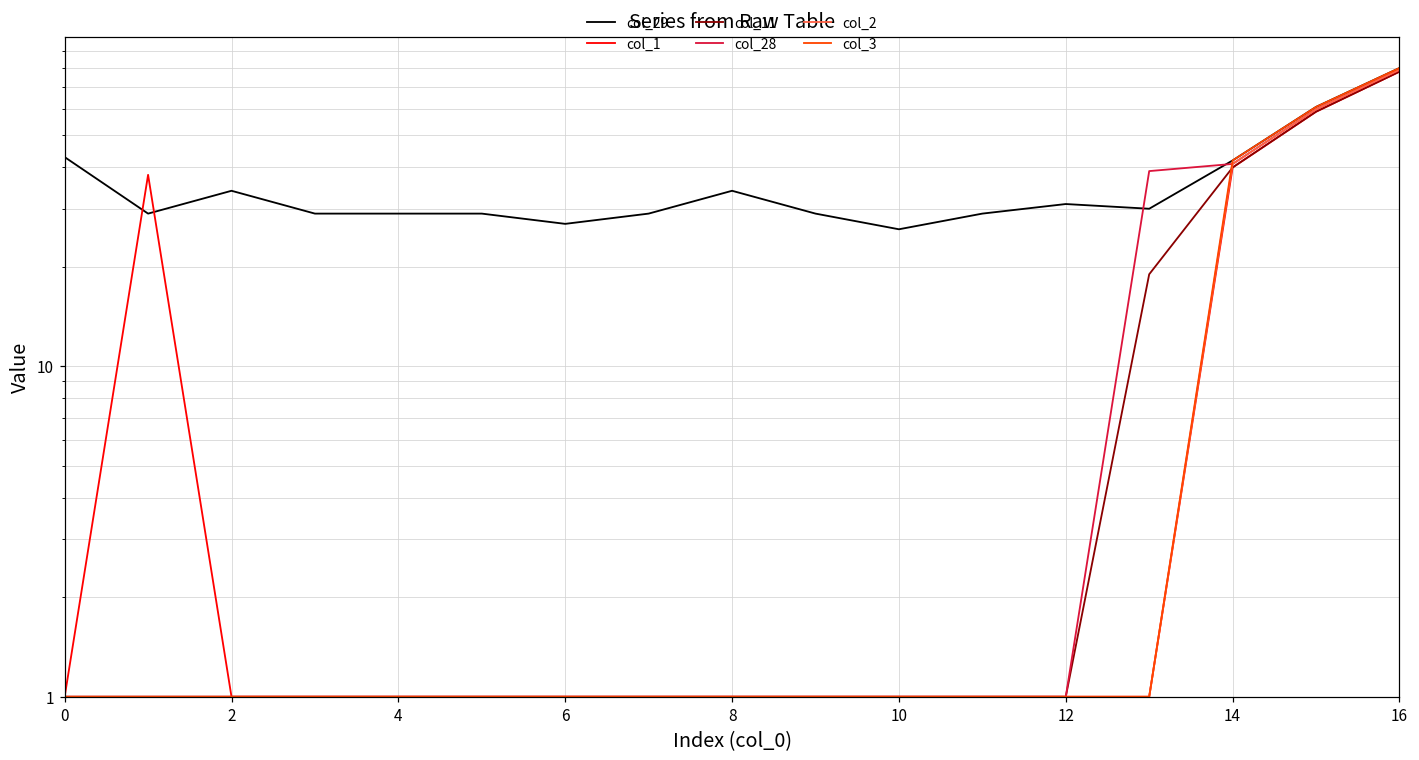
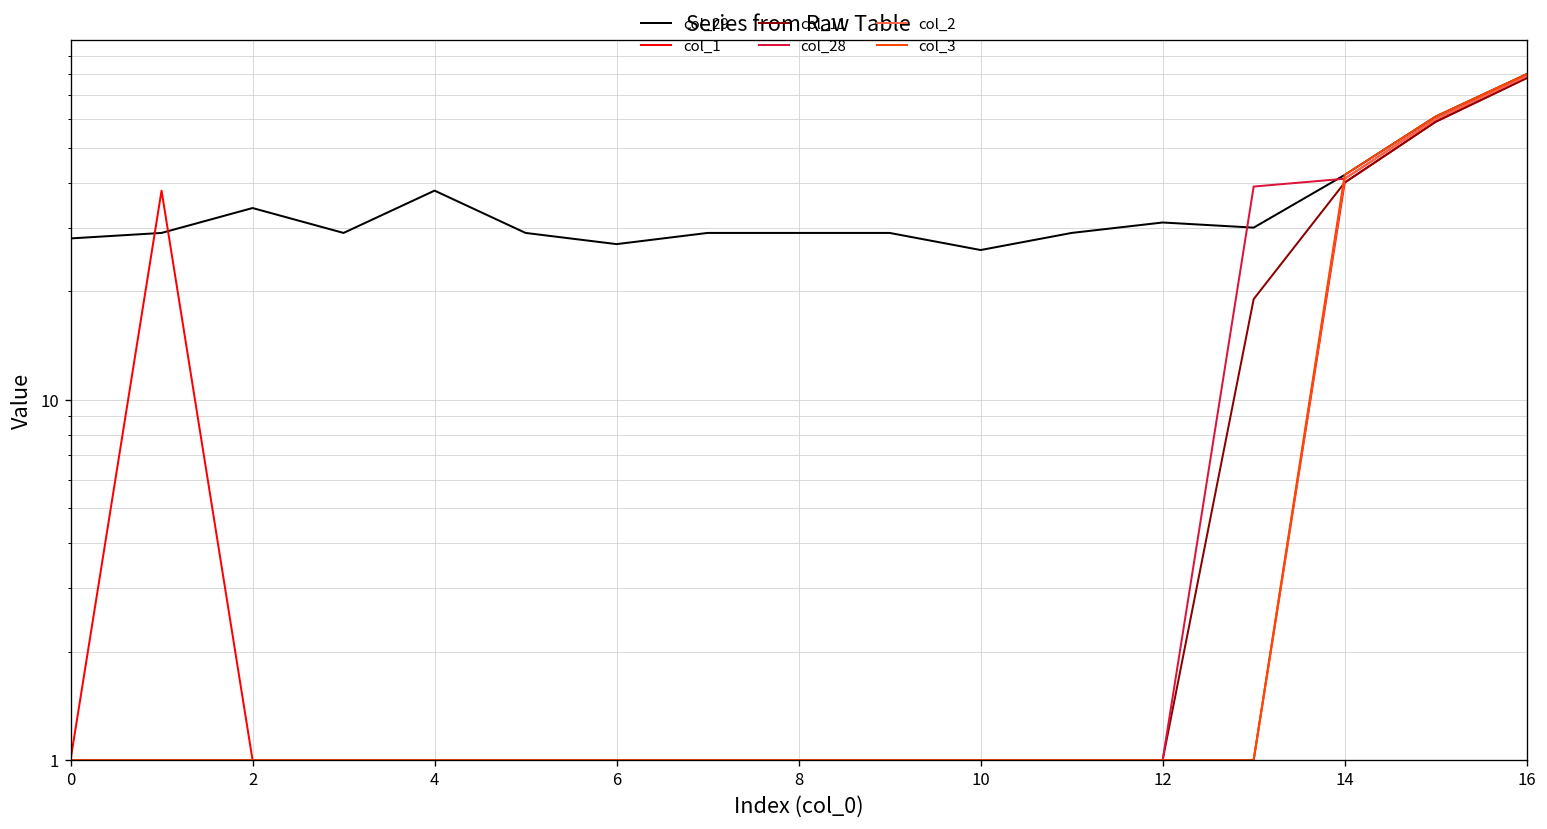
  {
    "col_29": {
-     "0": 43,
+     "0": 28,
      "2": 34,
-     "4": 29,
+     "4": 38,
      "6": 27,
-     "8": 34,
+     "8": 29,
      "10": 26,
      "12": 31
    }
  }
